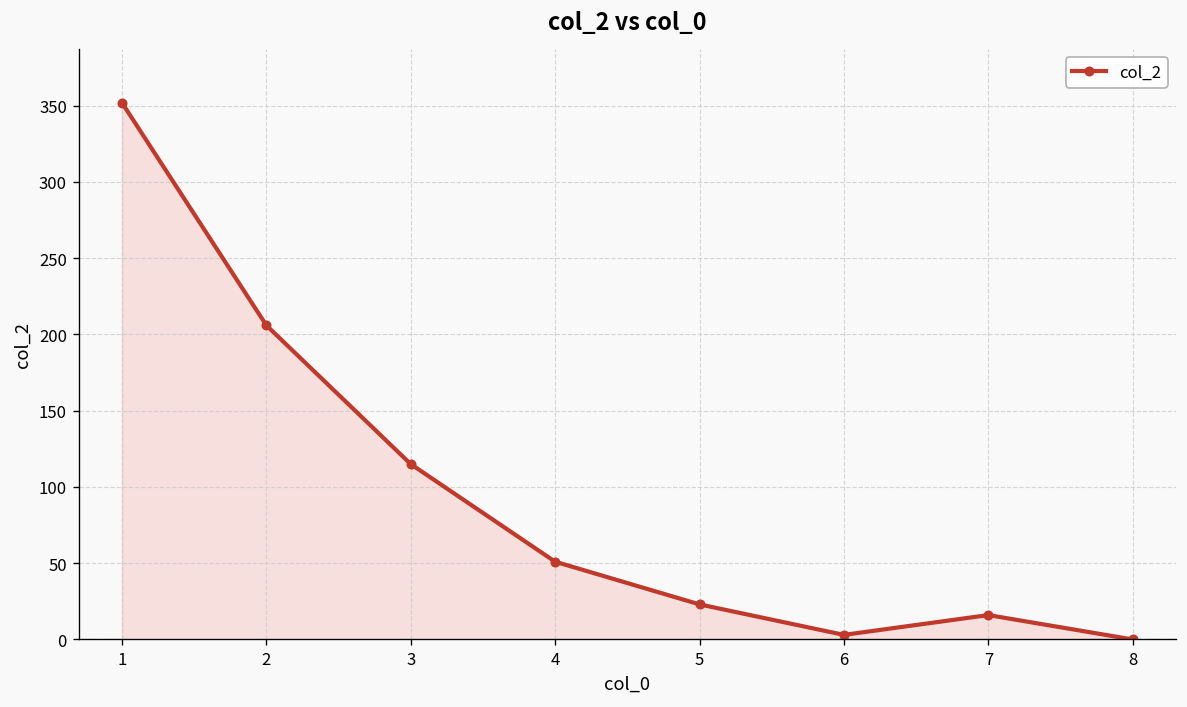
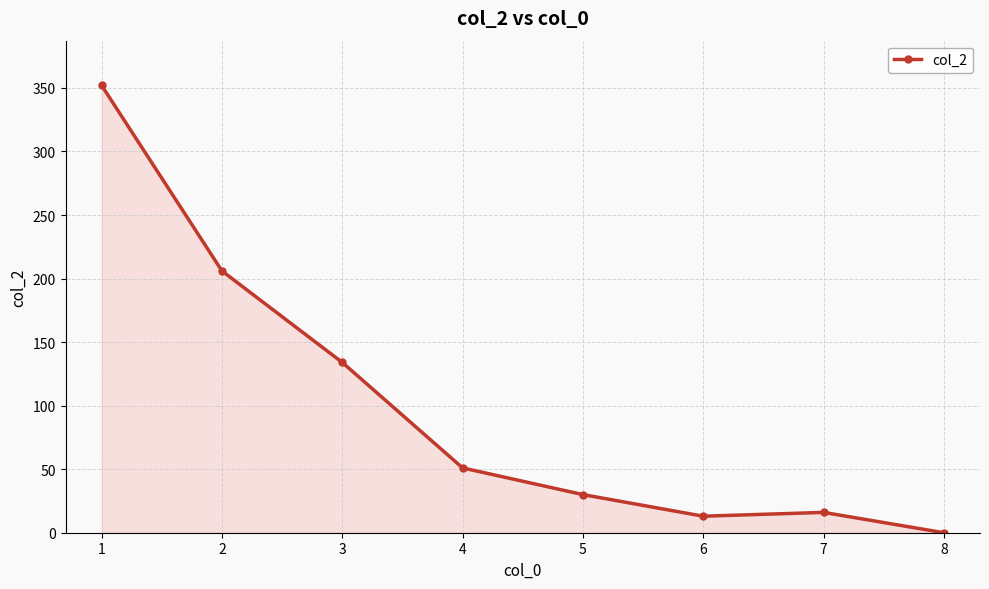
  {
    "1": 352,
    "2": 206,
-   "3": 115,
+   "3": 134,
    "4": 51,
-   "5": 23,
-   "6": 3,
+   "5": 30,
+   "6": 13,
    "7": 16,
    "8": 0
  }
